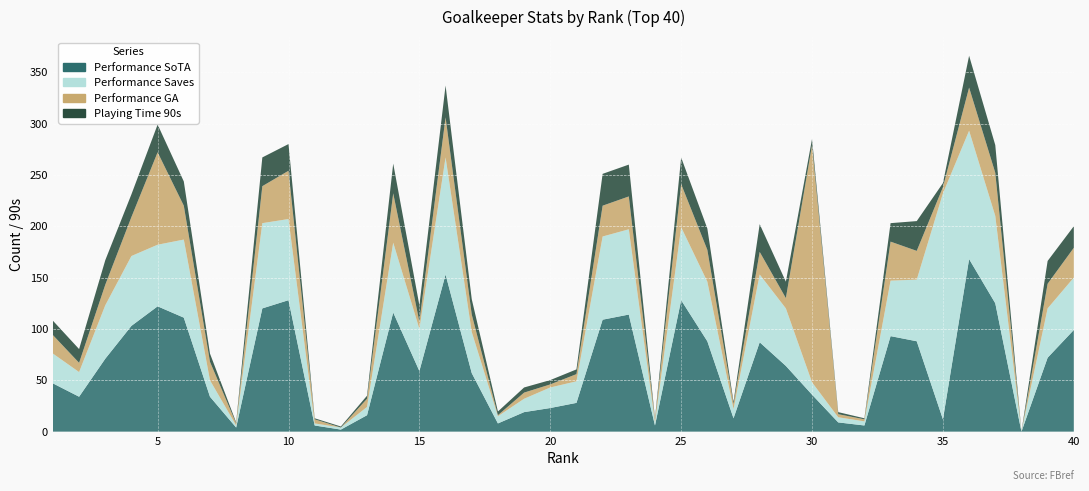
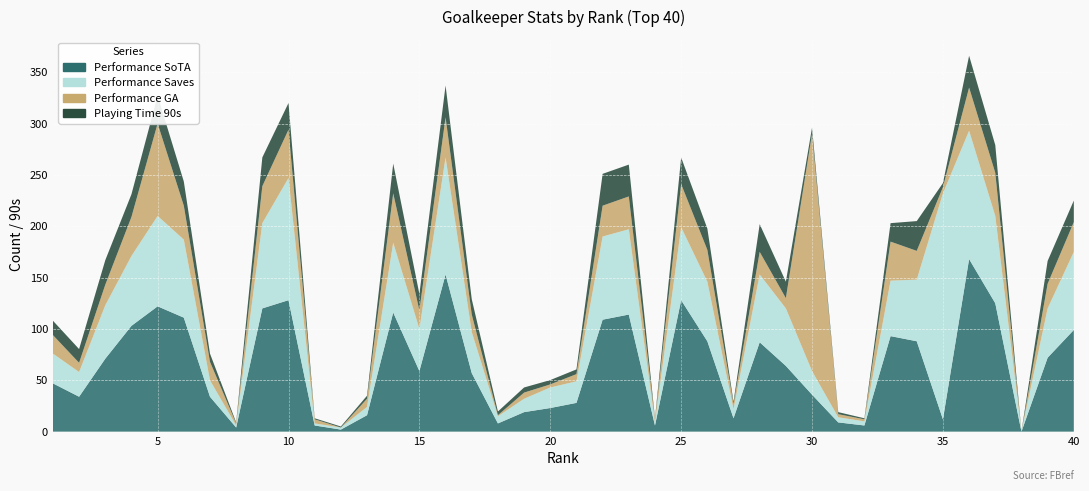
  {
    "Performance Saves": {
-     "5": 60,
-     "10": 79,
+     "5": 88,
+     "10": 119,
      "15": 41,
      "20": 20,
      "25": 71,
-     "30": 12,
+     "30": 23,
      "35": 220,
-     "40": 51
+     "40": 76
    },
    "Performance GA": {
      "10": 47,
-     "15": 7,
+     "15": 18,
      "20": 3,
      "25": 42,
      "30": 231,
      "35": 6,
      "40": 29
    }
  }
